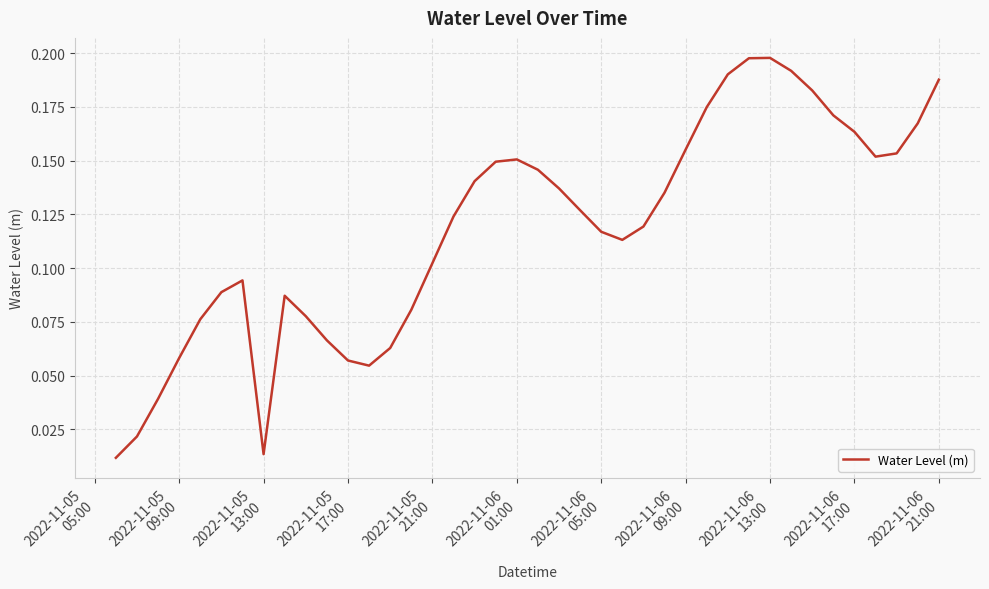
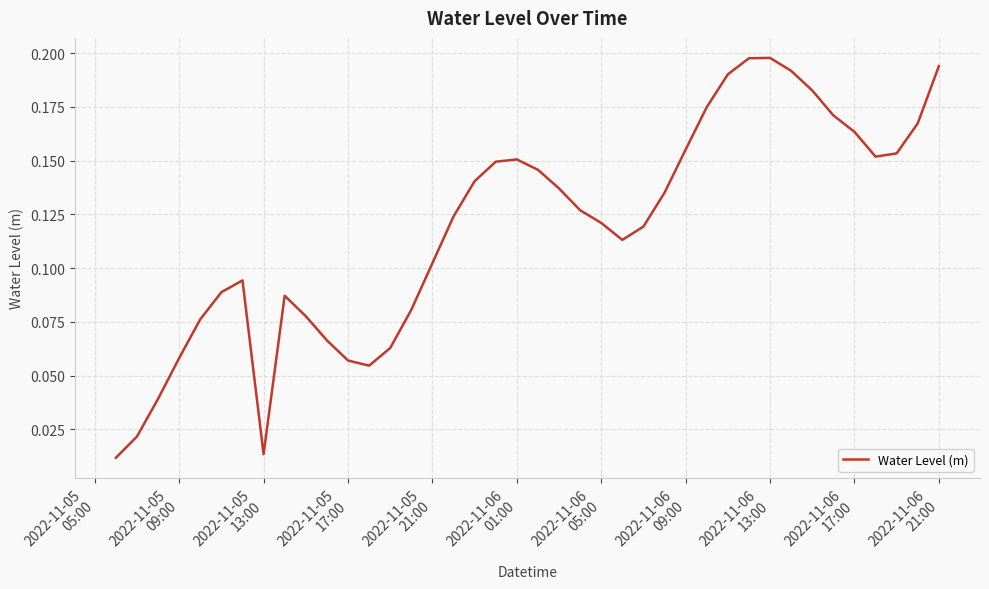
  {
    "2022-11-05 09:00": 0.058,
    "2022-11-05 13:00": 0.013,
    "2022-11-05 17:00": 0.057,
    "2022-11-05 21:00": 0.102,
    "2022-11-06 01:00": 0.151,
-   "2022-11-06 05:00": 0.117,
+   "2022-11-06 05:00": 0.121,
    "2022-11-06 09:00": 0.155,
    "2022-11-06 13:00": 0.198,
    "2022-11-06 17:00": 0.163,
-   "2022-11-06 21:00": 0.188
+   "2022-11-06 21:00": 0.194
  }
